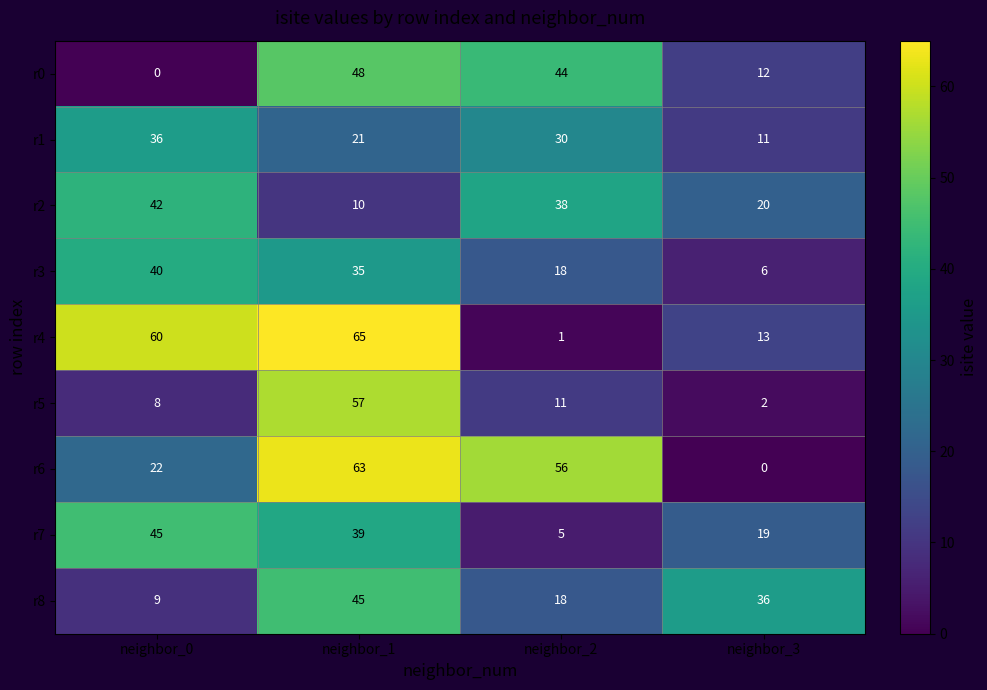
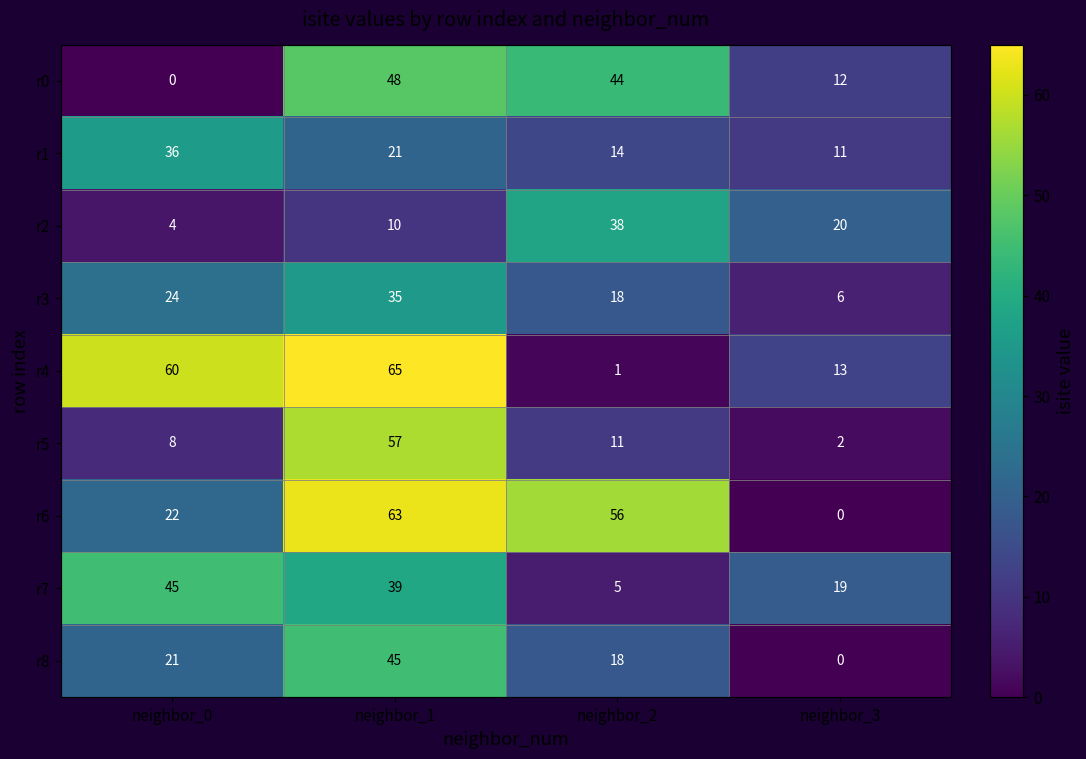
  {
    "r0": {
      "neighbor_0": 0,
      "neighbor_1": 48,
      "neighbor_2": 44,
      "neighbor_3": 12
    },
    "r1": {
      "neighbor_0": 36,
      "neighbor_1": 21,
-     "neighbor_2": 30,
+     "neighbor_2": 14,
      "neighbor_3": 11
    },
    "r2": {
-     "neighbor_0": 42,
+     "neighbor_0": 4,
      "neighbor_1": 10,
      "neighbor_2": 38,
      "neighbor_3": 20
    },
    "r3": {
-     "neighbor_0": 40,
+     "neighbor_0": 24,
      "neighbor_1": 35,
      "neighbor_2": 18,
      "neighbor_3": 6
    },
    "r4": {
      "neighbor_0": 60,
      "neighbor_1": 65,
      "neighbor_2": 1,
      "neighbor_3": 13
    },
    "r5": {
      "neighbor_0": 8,
      "neighbor_1": 57,
      "neighbor_2": 11,
      "neighbor_3": 2
    },
    "r6": {
      "neighbor_0": 22,
      "neighbor_1": 63,
      "neighbor_2": 56,
      "neighbor_3": 0
    },
    "r7": {
      "neighbor_0": 45,
      "neighbor_1": 39,
      "neighbor_2": 5,
      "neighbor_3": 19
    },
    "r8": {
-     "neighbor_0": 9,
+     "neighbor_0": 21,
      "neighbor_1": 45,
      "neighbor_2": 18,
-     "neighbor_3": 36
+     "neighbor_3": 0
    }
  }
